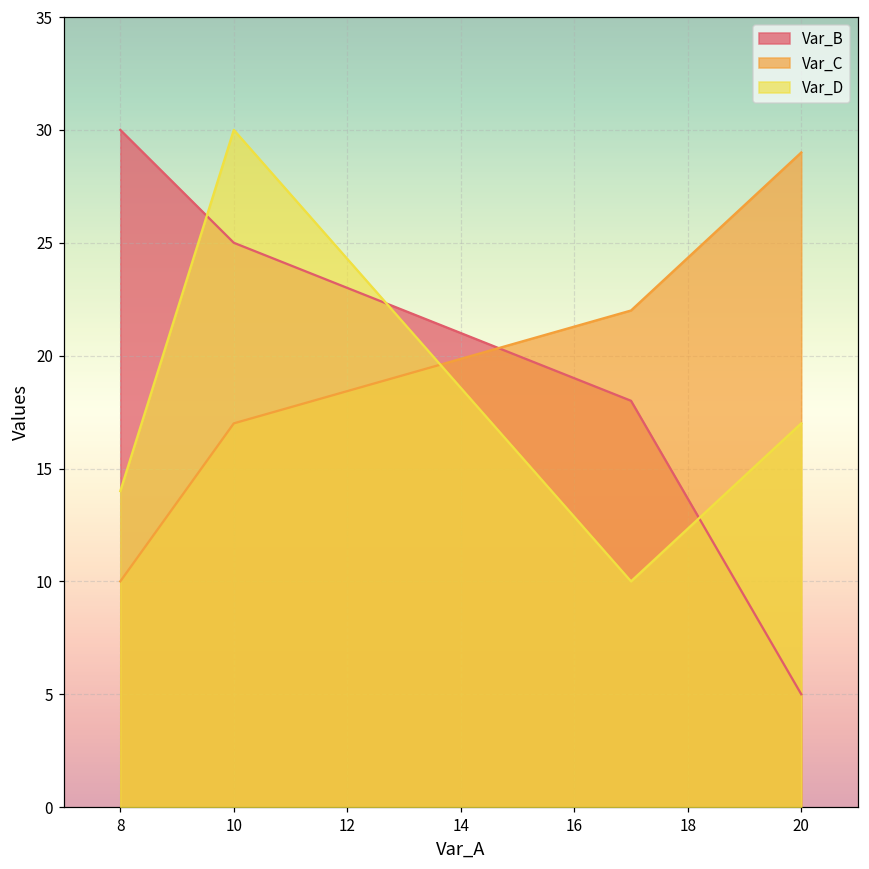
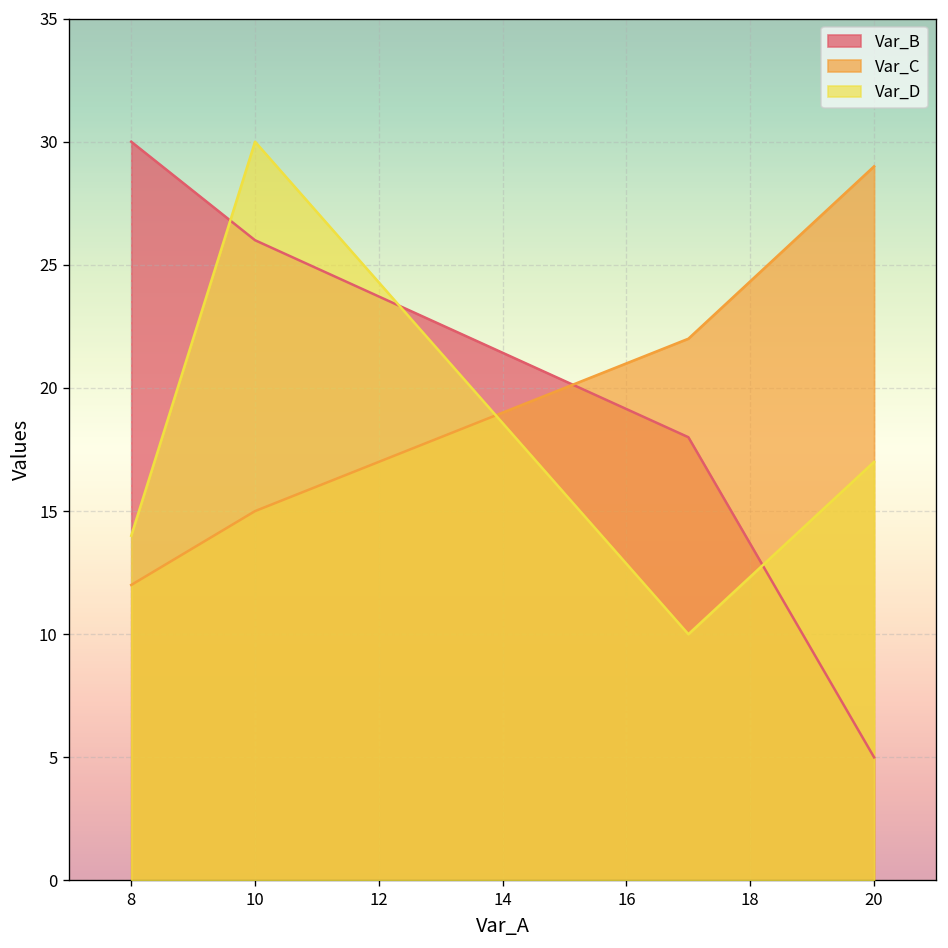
  {
    "Var_B": {
      "8": 30,
-     "10": 25,
+     "10": 26,
      "20": 5
    },
    "Var_C": {
-     "8": 10,
-     "10": 17,
+     "8": 12,
+     "10": 15,
      "20": 29
    },
    "Var_D": {
      "8": 14,
      "10": 30,
      "20": 17
    }
  }
